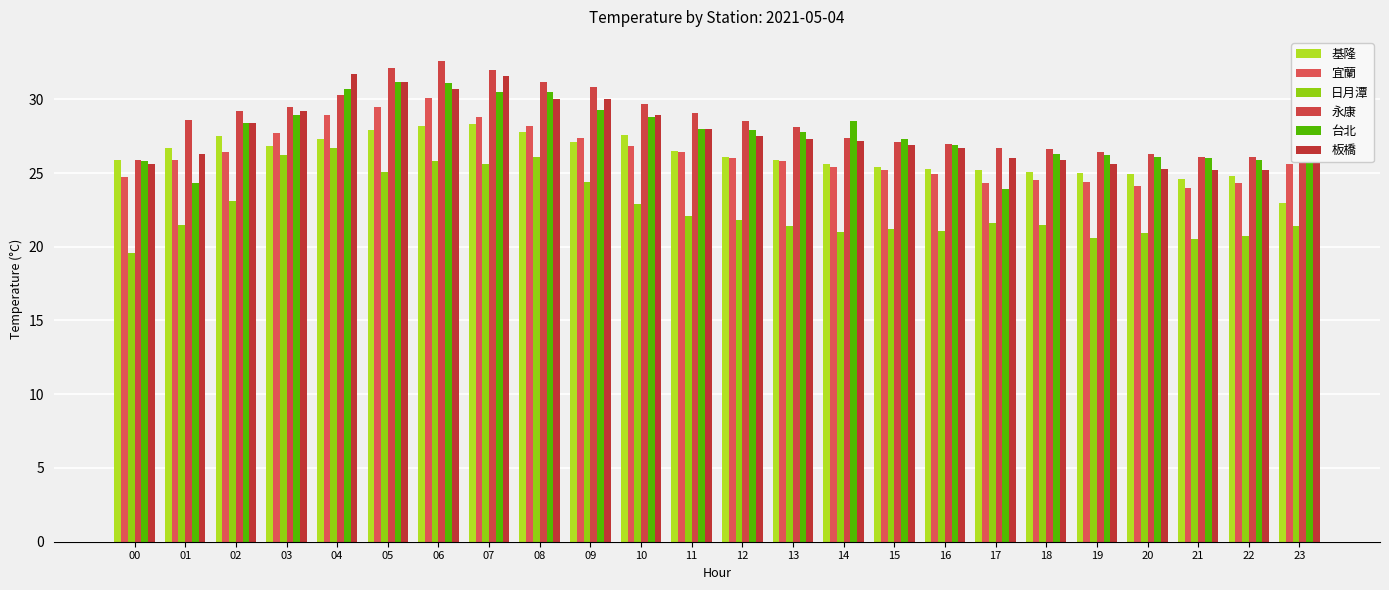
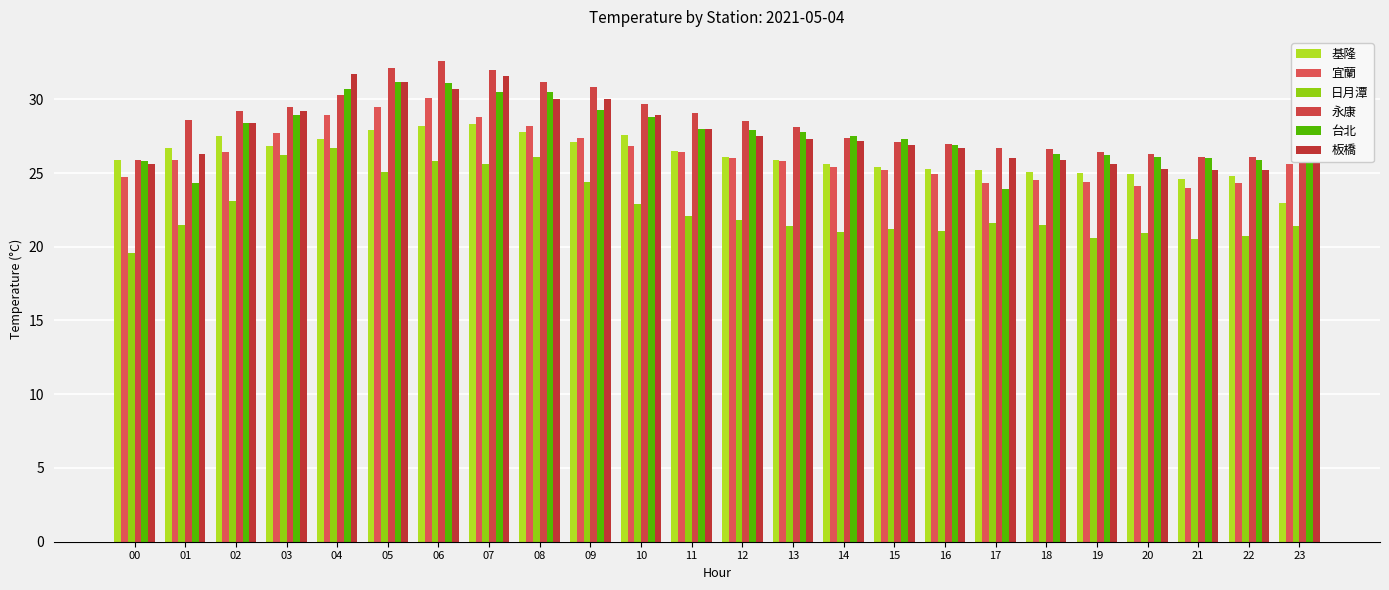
  {
    "台北": {
      "00": 25.8,
      "01": 24.3,
      "02": 28.4,
      "03": 28.9,
      "04": 30.7,
      "05": 31.2,
      "06": 31.1,
      "07": 30.5,
      "08": 30.5,
      "09": 29.3,
      "10": 28.8,
      "11": 28.0,
      "12": 27.9,
      "13": 27.8,
-     "14": 28.5,
+     "14": 27.5,
      "15": 27.3,
      "16": 26.9,
      "17": 23.9,
      "18": 26.3,
      "19": 26.2,
      "20": 26.1,
      "21": 26.0,
      "22": 25.9
    }
  }
